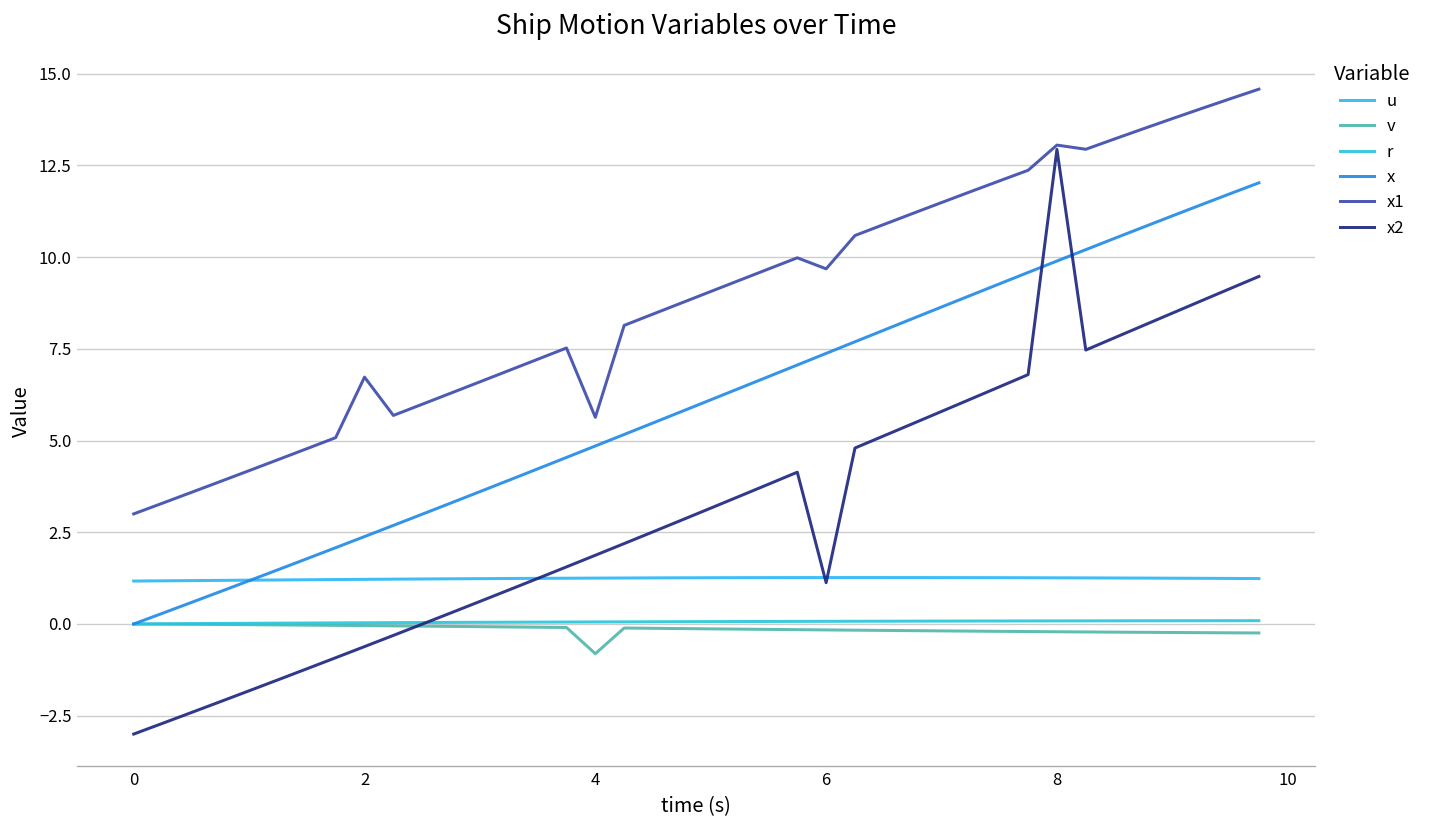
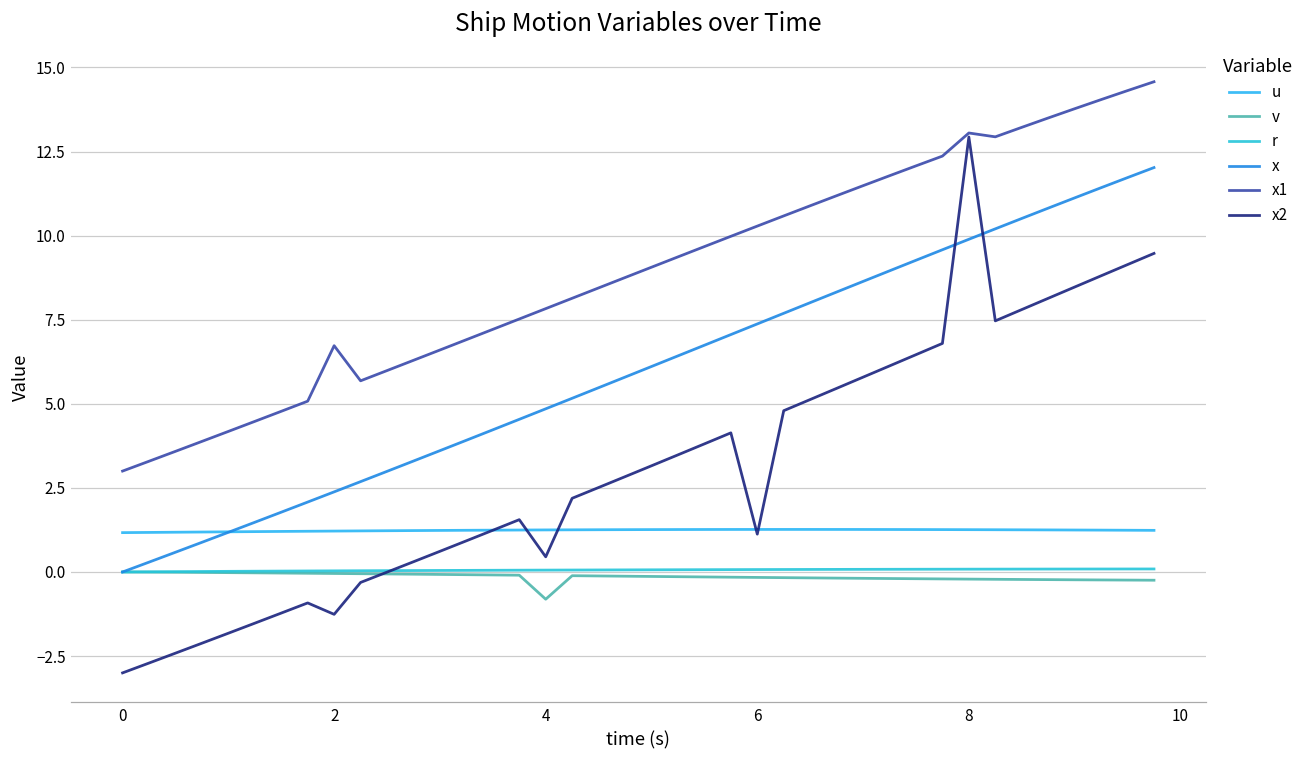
  {
    "v": {
      "4": -0.8,
      "6": -0.2,
      "8": -0.2
    },
    "x1": {
      "0": 3.0,
      "2": 6.7,
-     "4": 5.6,
-     "6": 9.7,
+     "4": 7.8,
+     "6": 10.3,
      "8": 13.1
    },
    "x2": {
      "0": -3.0,
-     "2": -0.6,
-     "4": 1.9,
+     "2": -1.3,
+     "4": 0.5,
      "6": 1.1,
      "8": 12.9
    }
  }
